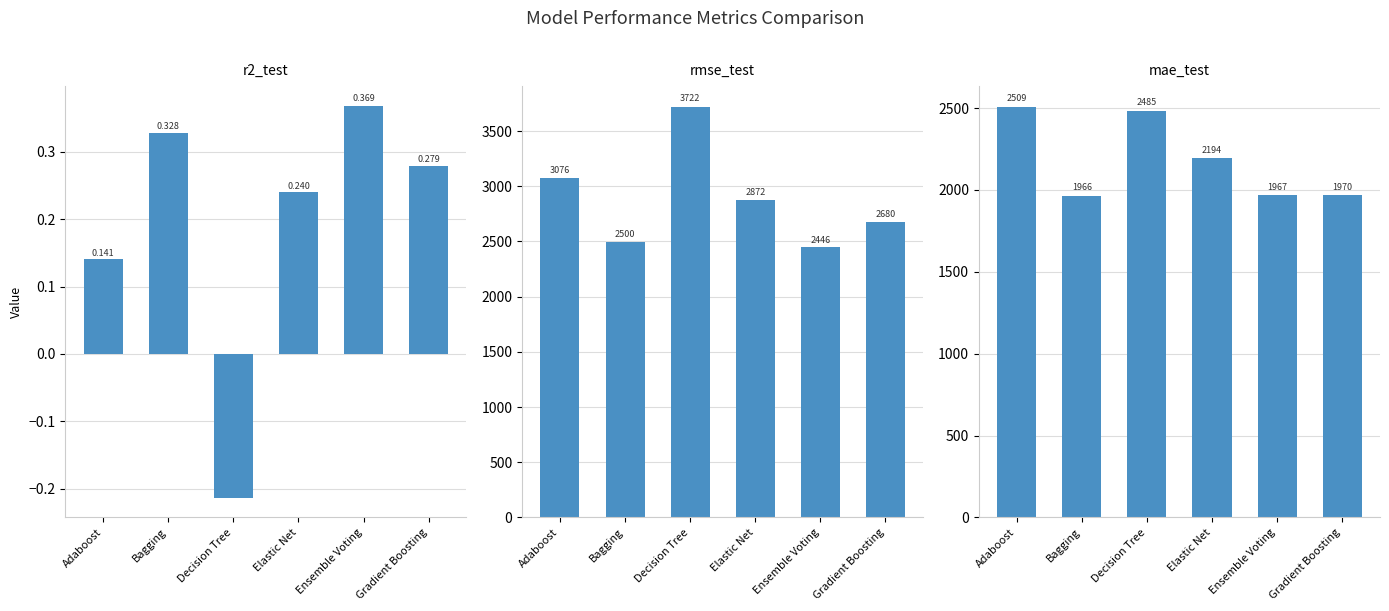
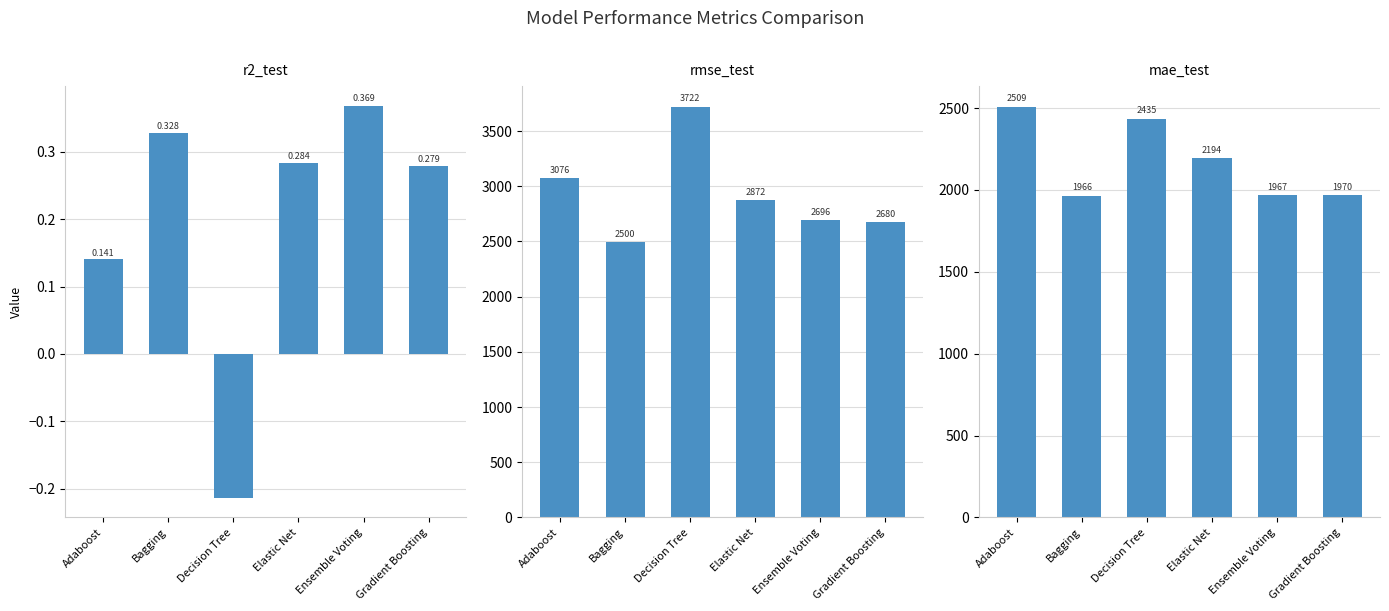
  {
    "r2_test": {
      "Adaboost": 0.141,
      "Bagging": 0.328,
-     "Elastic Net": 0.240,
+     "Elastic Net": 0.284,
      "Ensemble Voting": 0.369,
      "Gradient Boosting": 0.279
    },
    "rmse_test": {
      "Adaboost": 3076,
      "Bagging": 2500,
      "Decision Tree": 3722,
      "Elastic Net": 2872,
-     "Ensemble Voting": 2446,
+     "Ensemble Voting": 2696,
      "Gradient Boosting": 2680
    },
    "mae_test": {
      "Adaboost": 2509,
      "Bagging": 1966,
-     "Decision Tree": 2485,
+     "Decision Tree": 2435,
      "Elastic Net": 2194,
      "Ensemble Voting": 1967,
      "Gradient Boosting": 1970
    }
  }
